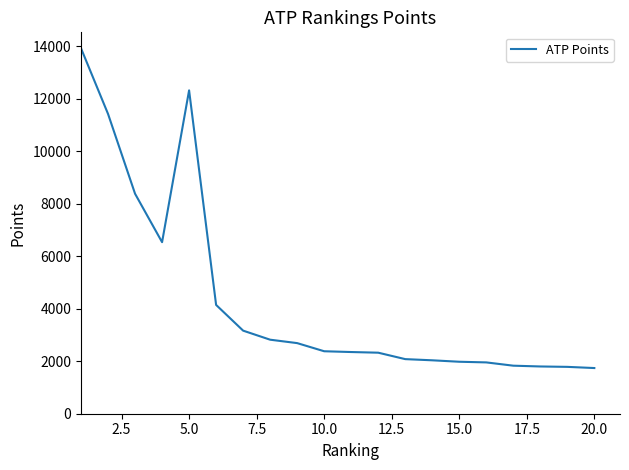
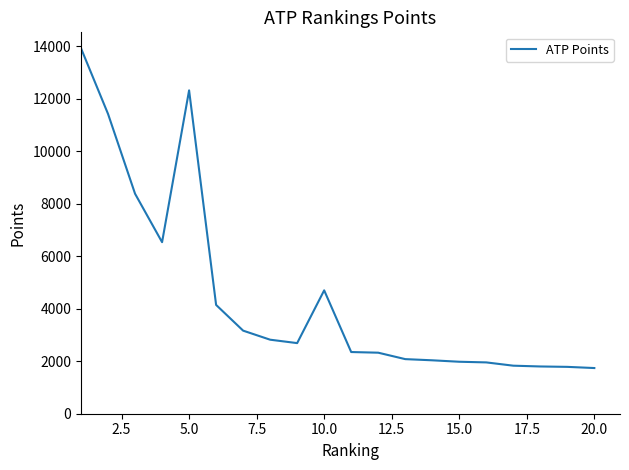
  {
    "5.0": 12300,
-   "10.0": 2400,
+   "10.0": 4700,
    "15.0": 2000,
    "20.0": 1700
  }
